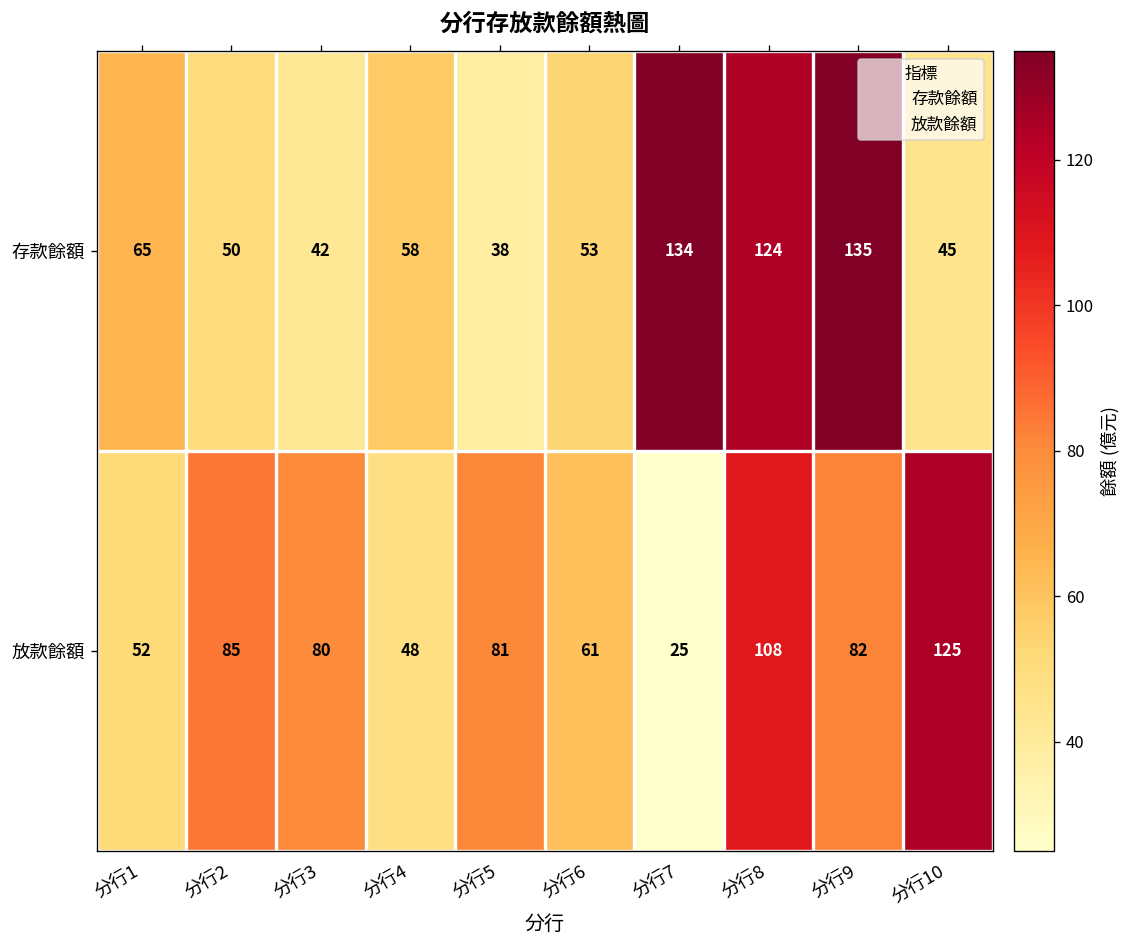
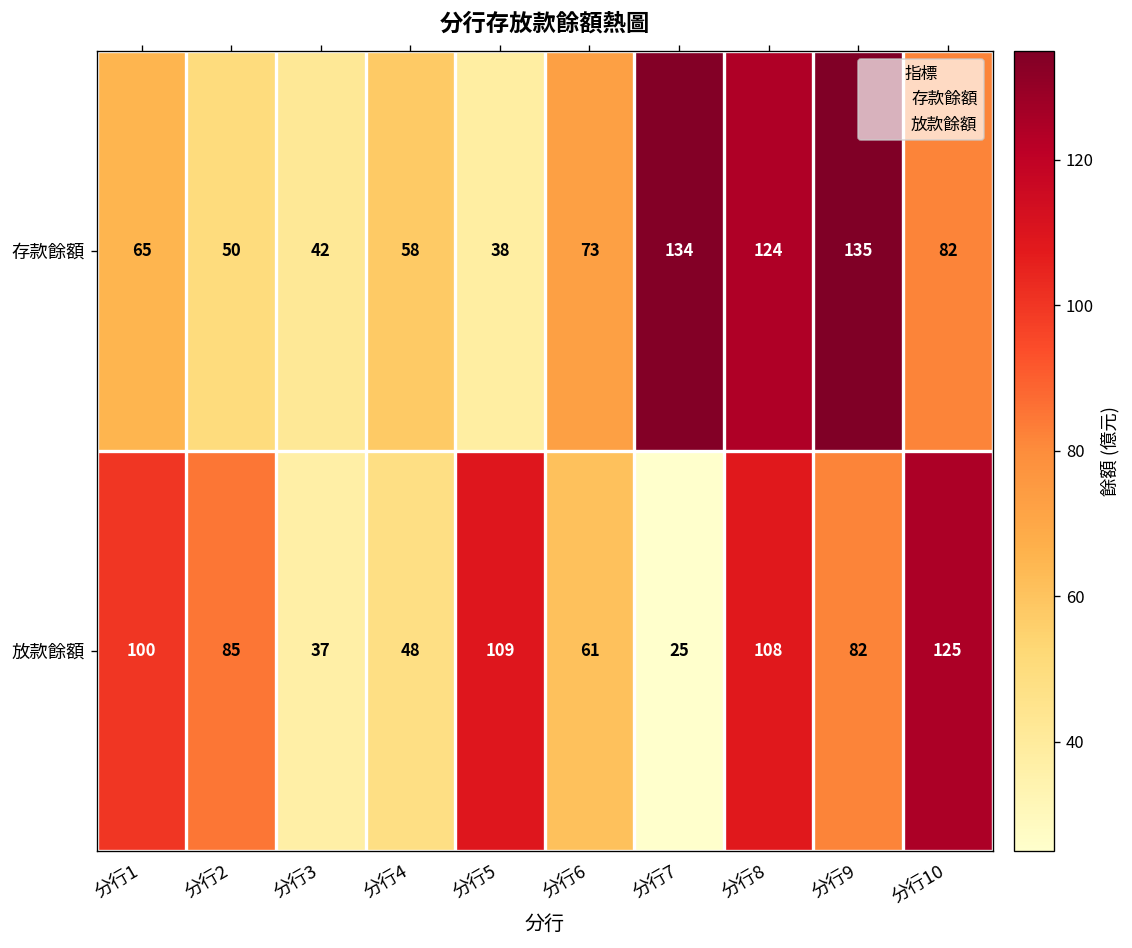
  {
    "存款餘額": {
      "分行1": 65,
      "分行2": 50,
      "分行3": 42,
      "分行4": 58,
      "分行5": 38,
-     "分行6": 53,
+     "分行6": 73,
      "分行7": 134,
      "分行8": 124,
      "分行9": 135,
-     "分行10": 45
+     "分行10": 82
    },
    "放款餘額": {
-     "分行1": 52,
+     "分行1": 100,
      "分行2": 85,
-     "分行3": 80,
+     "分行3": 37,
      "分行4": 48,
-     "分行5": 81,
+     "分行5": 109,
      "分行6": 61,
      "分行7": 25,
      "分行8": 108,
      "分行9": 82,
      "分行10": 125
    }
  }
